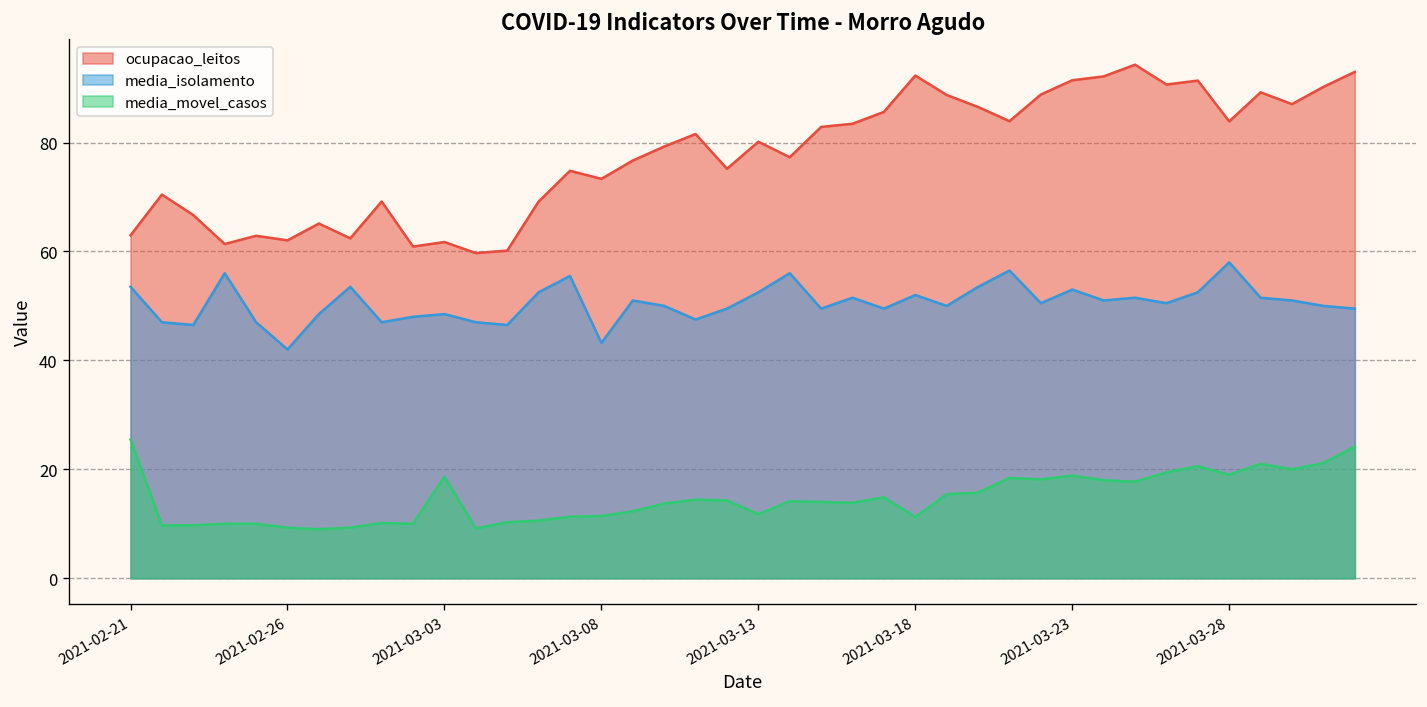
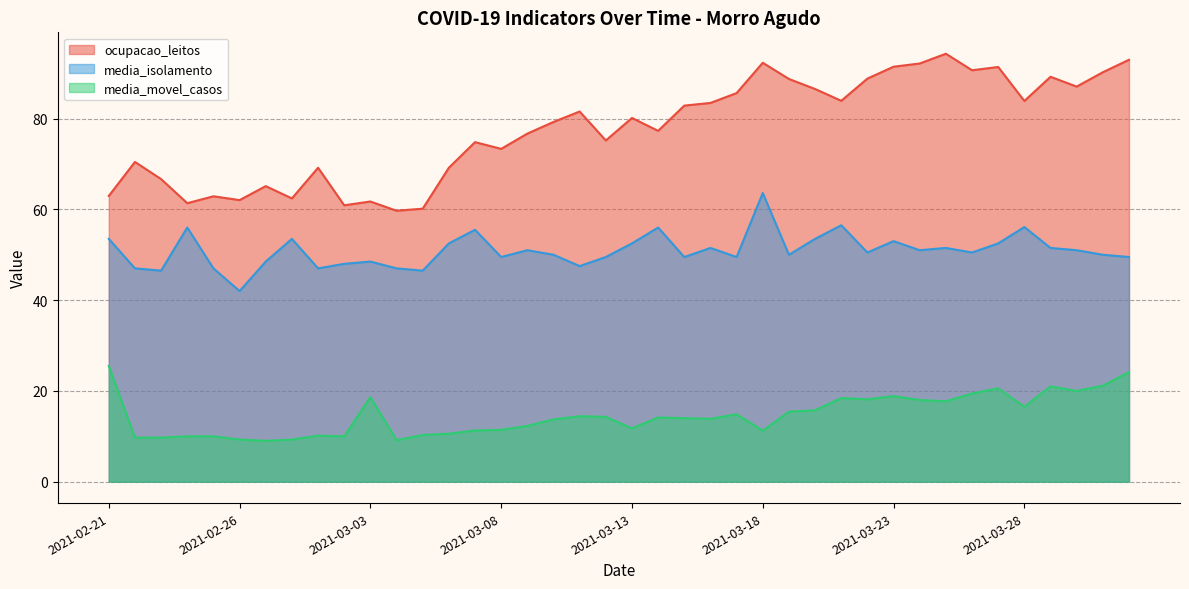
  {
    "ocupacao_leitos": {
      "2021-02-21": 63,
      "2021-02-26": 62,
      "2021-03-03": 62,
      "2021-03-08": 73,
      "2021-03-13": 80,
      "2021-03-18": 92,
      "2021-03-23": 91,
      "2021-03-28": 84
    },
    "media_isolamento": {
      "2021-02-21": 54,
      "2021-02-26": 42,
      "2021-03-03": 49,
-     "2021-03-08": 43,
+     "2021-03-08": 50,
      "2021-03-13": 53,
-     "2021-03-18": 52,
+     "2021-03-18": 64,
      "2021-03-23": 53,
-     "2021-03-28": 58
+     "2021-03-28": 56
    },
    "media_movel_casos": {
      "2021-02-21": 25,
      "2021-02-26": 9,
      "2021-03-03": 19,
      "2021-03-08": 11,
      "2021-03-13": 12,
      "2021-03-18": 11,
      "2021-03-23": 19,
-     "2021-03-28": 19
+     "2021-03-28": 17
    }
  }
